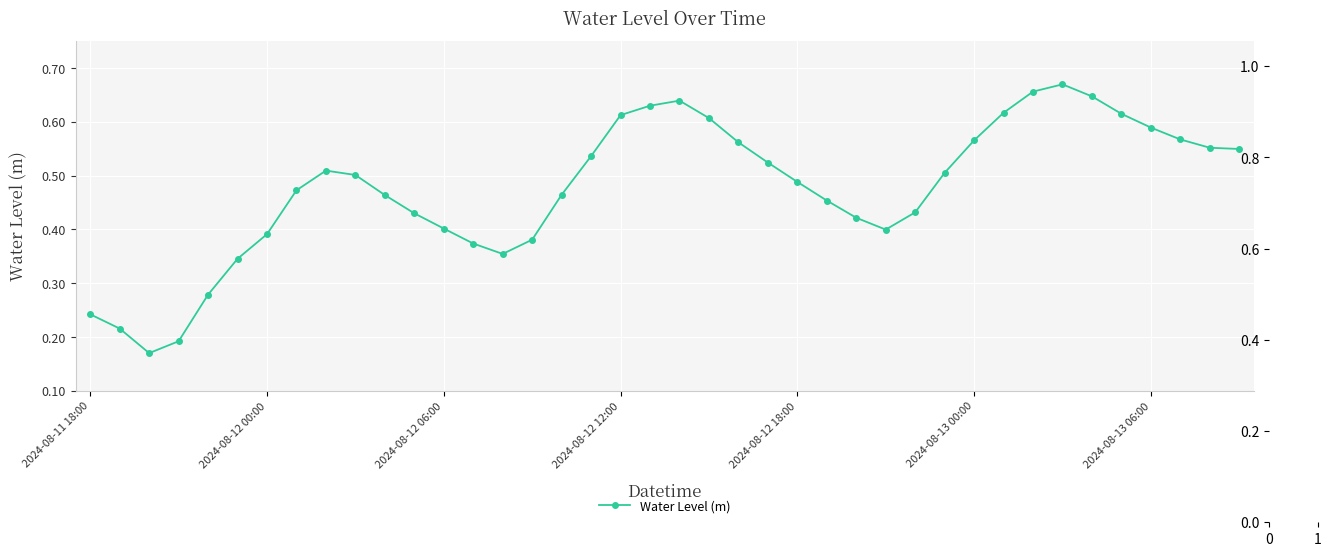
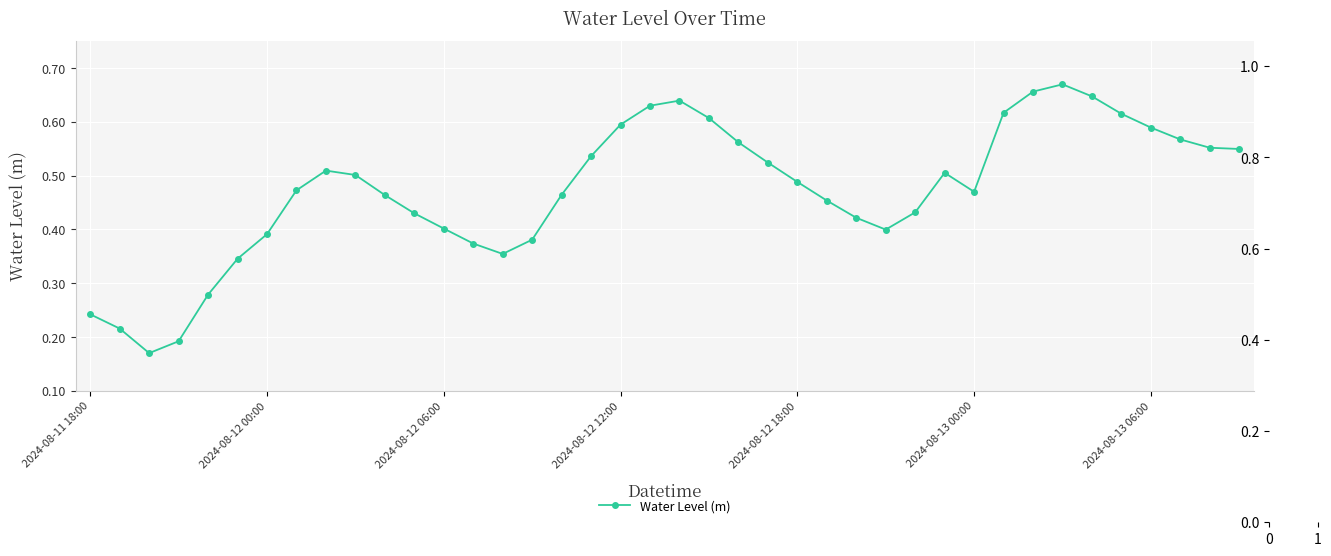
  {
    "2024-08-11 18:00": 0.24,
    "2024-08-12 00:00": 0.39,
    "2024-08-12 06:00": 0.40,
-   "2024-08-12 12:00": 0.61,
+   "2024-08-12 12:00": 0.59,
    "2024-08-12 18:00": 0.49,
-   "2024-08-13 00:00": 0.57,
+   "2024-08-13 00:00": 0.47,
    "2024-08-13 06:00": 0.59
  }
